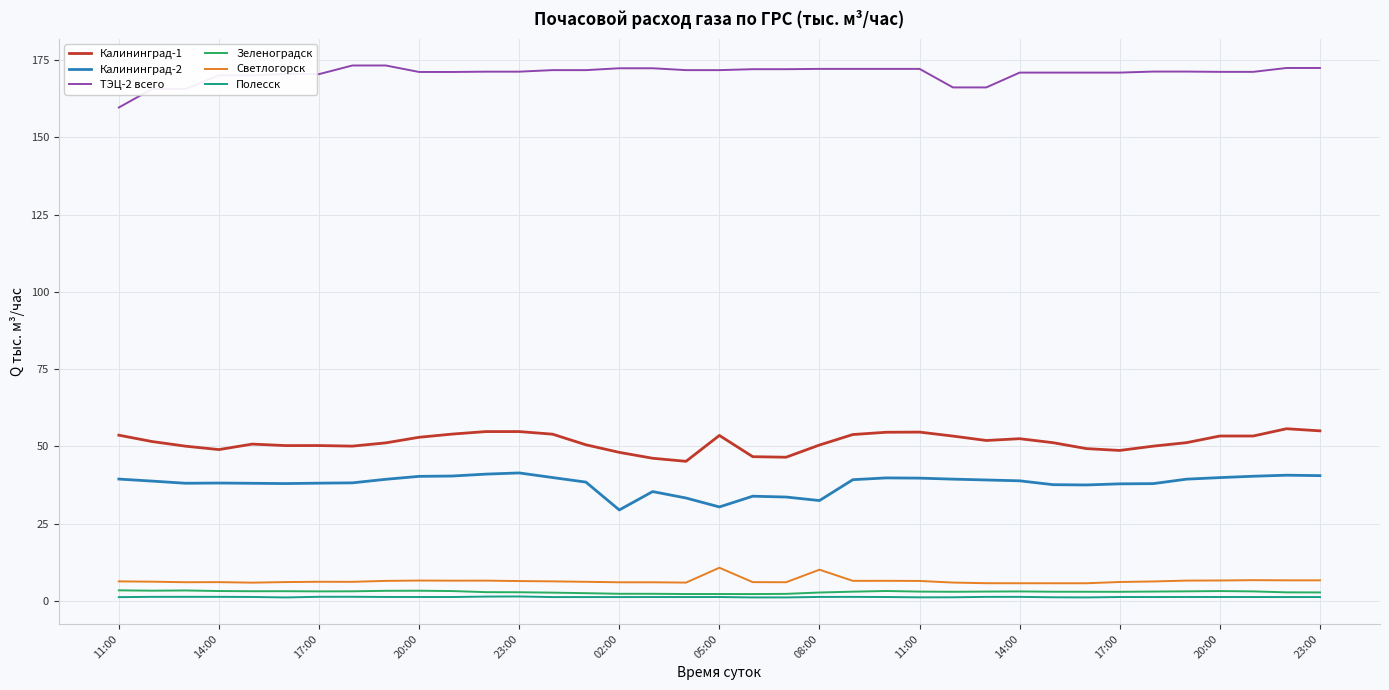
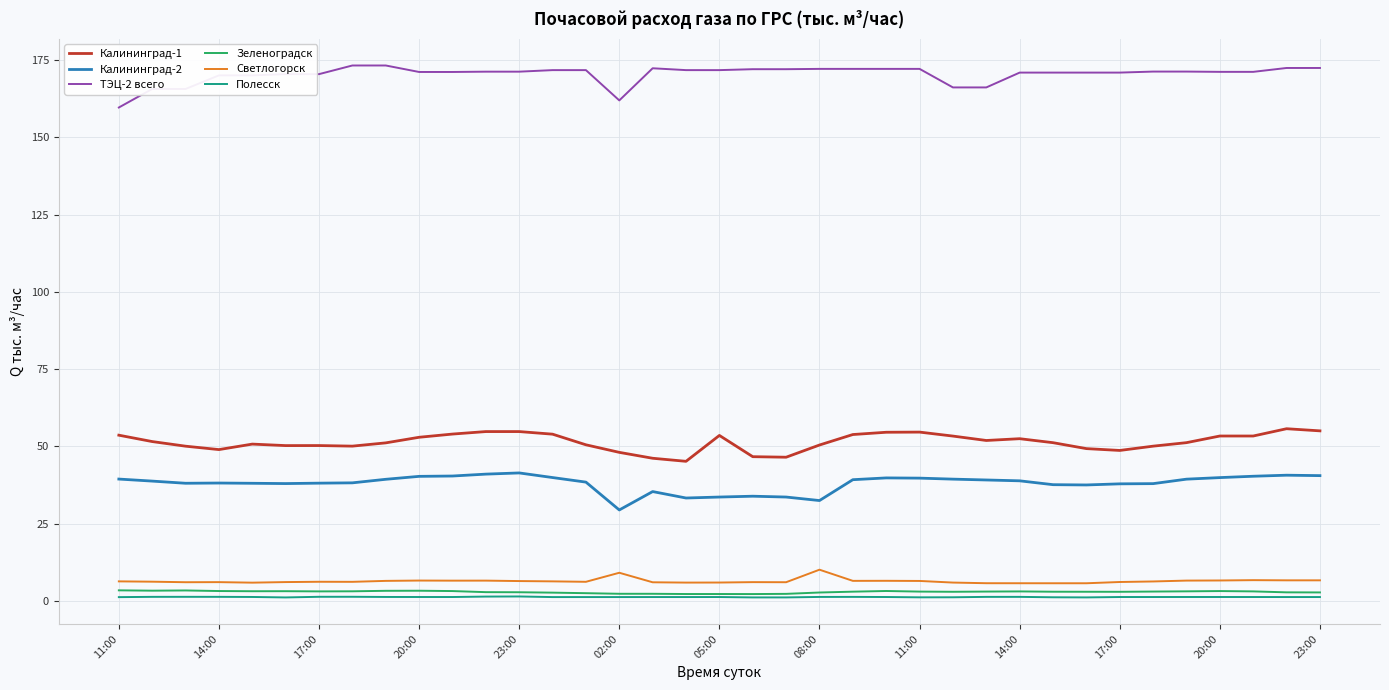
  {
    "Калининград-1": {
      "02:00": 48,
      "05:00": 54,
      "08:00": 50
    },
    "Калининград-2": {
      "02:00": 29,
-     "05:00": 30,
+     "05:00": 34,
      "08:00": 32
    },
    "ТЭЦ-2 всего": {
-     "02:00": 172,
+     "02:00": 162,
      "05:00": 172,
      "08:00": 172
    },
    "Светлогорск": {
-     "02:00": 6,
-     "05:00": 11,
+     "02:00": 9,
+     "05:00": 6,
      "08:00": 10
    }
  }
